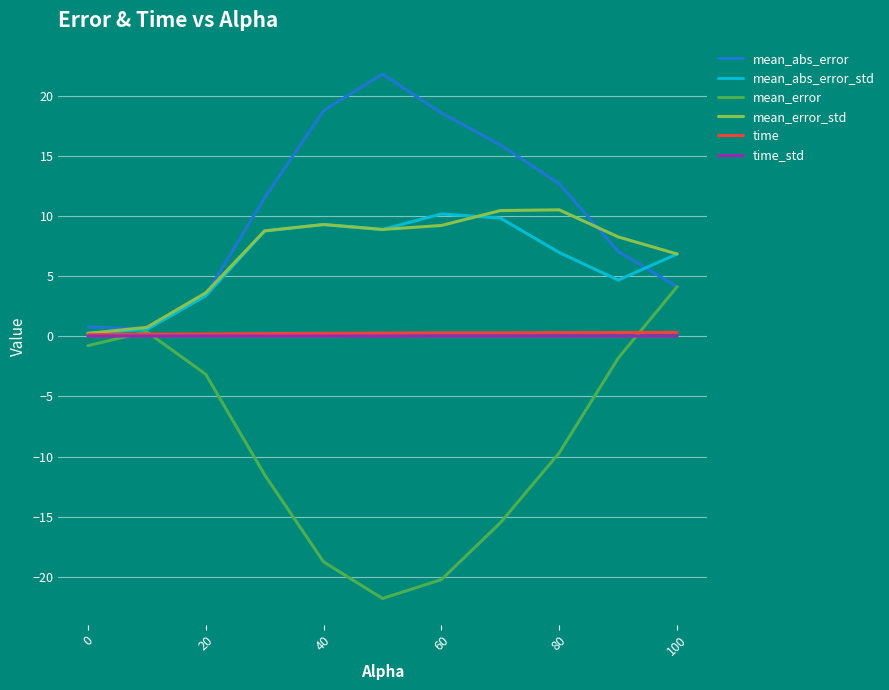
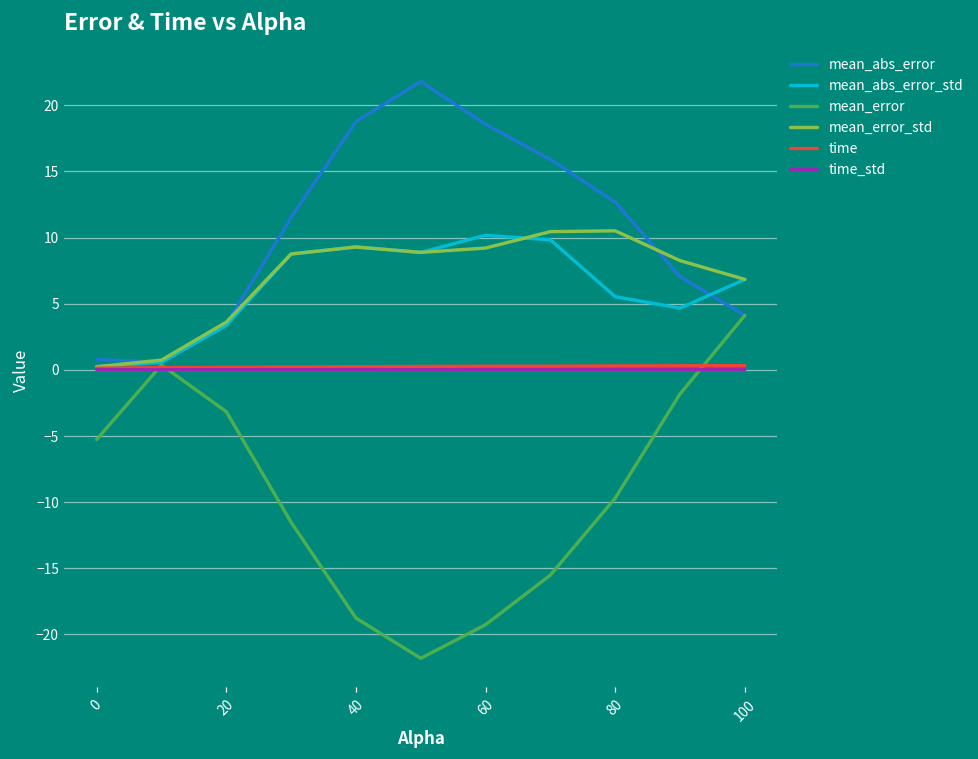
  {
    "mean_abs_error": {
      "0": 0.8,
      "40": 18.8,
      "60": 18.6,
      "80": 12.7
    },
    "mean_abs_error_std": {
      "60": 10.2,
-     "80": 7.0
+     "80": 5.5
    },
    "mean_error": {
-     "0": -0.8,
+     "0": -5.3,
      "20": -3.2,
      "40": -18.8,
-     "60": -20.2,
+     "60": -19.3,
      "80": -9.7
    },
    "mean_error_std": {
      "60": 9.2,
      "80": 10.5
    },
    "time": {
      "40": 0.2,
      "60": 0.3,
      "80": 0.3,
      "100": 0.3
    },
    "time_std": {
      "40": 0.0,
      "60": 0.0,
      "80": 0.0,
      "100": 0.0
    }
  }
